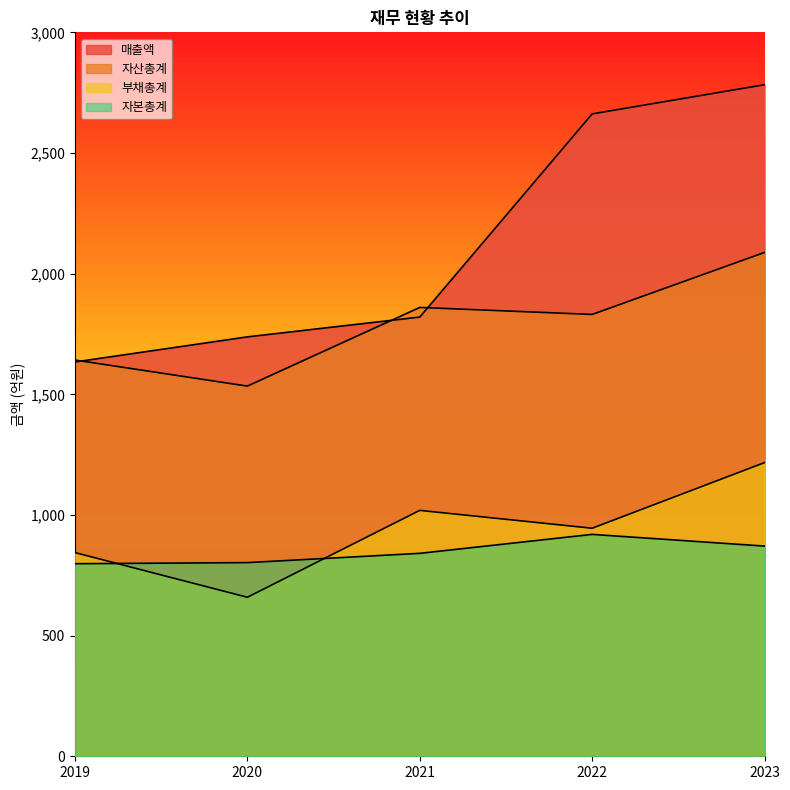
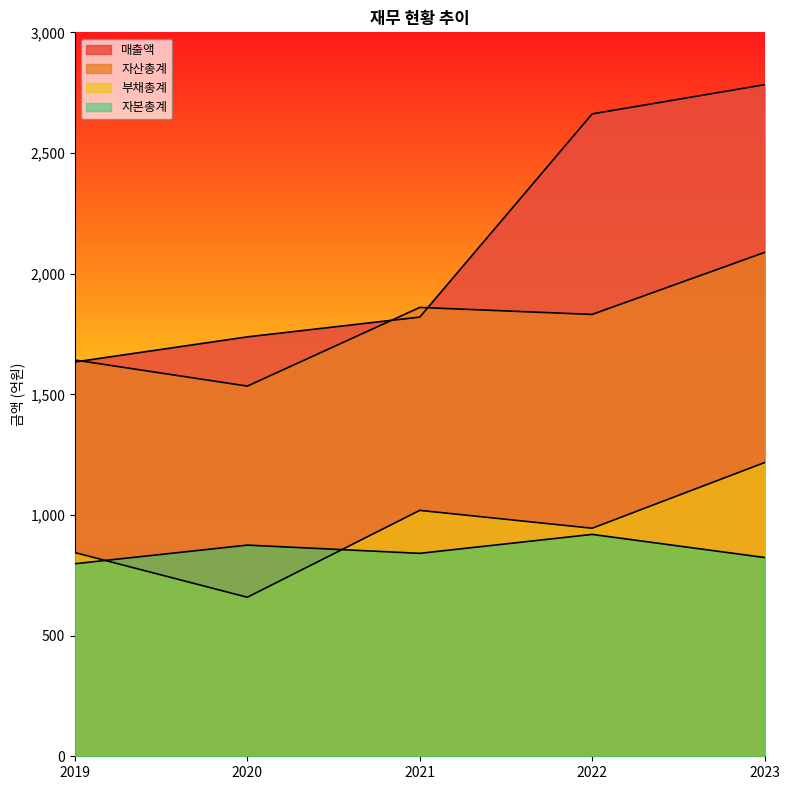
  {
    "자본총계": {
      "2019": 800,
-     "2020": 800,
+     "2020": 880,
      "2021": 840,
      "2022": 920,
-     "2023": 870
+     "2023": 820
    }
  }
